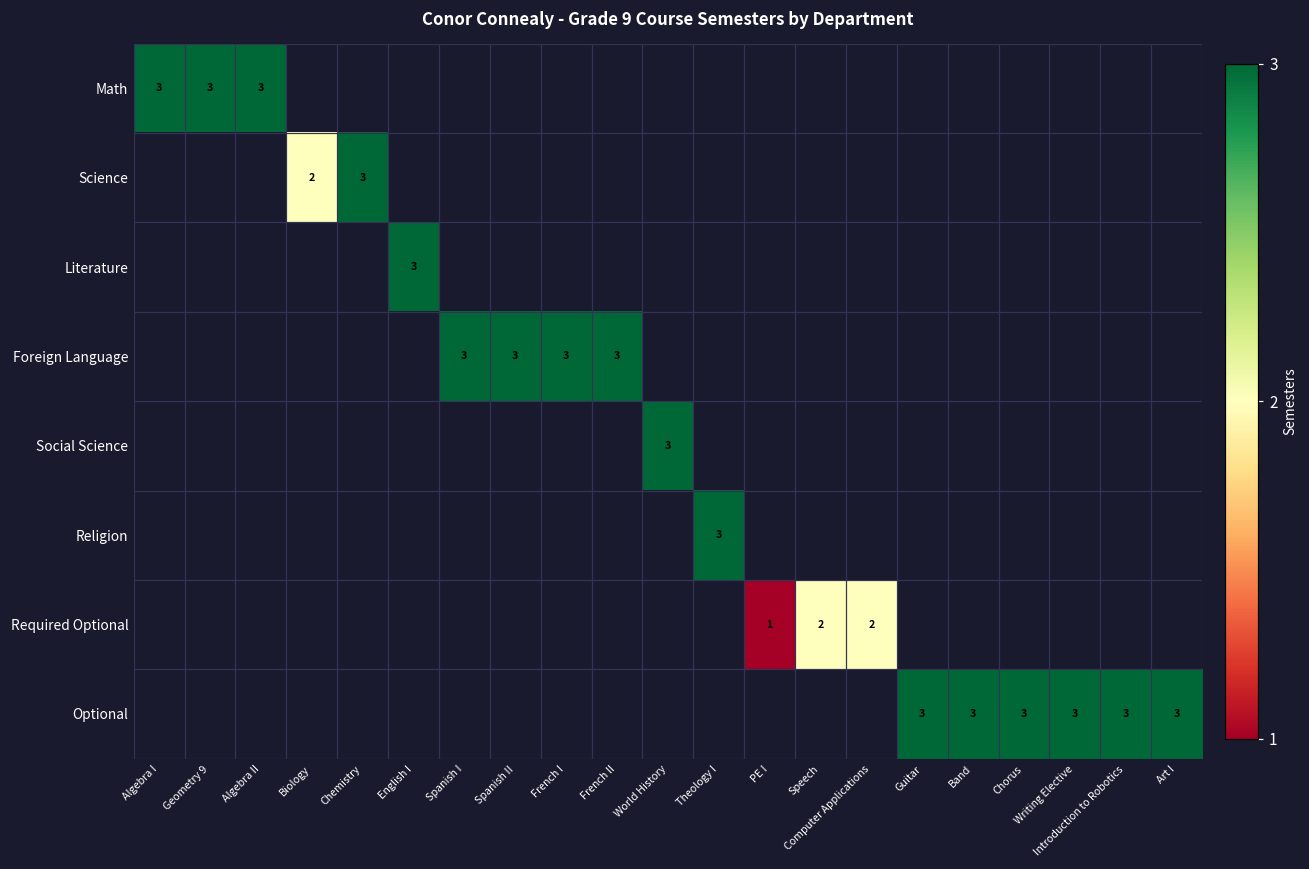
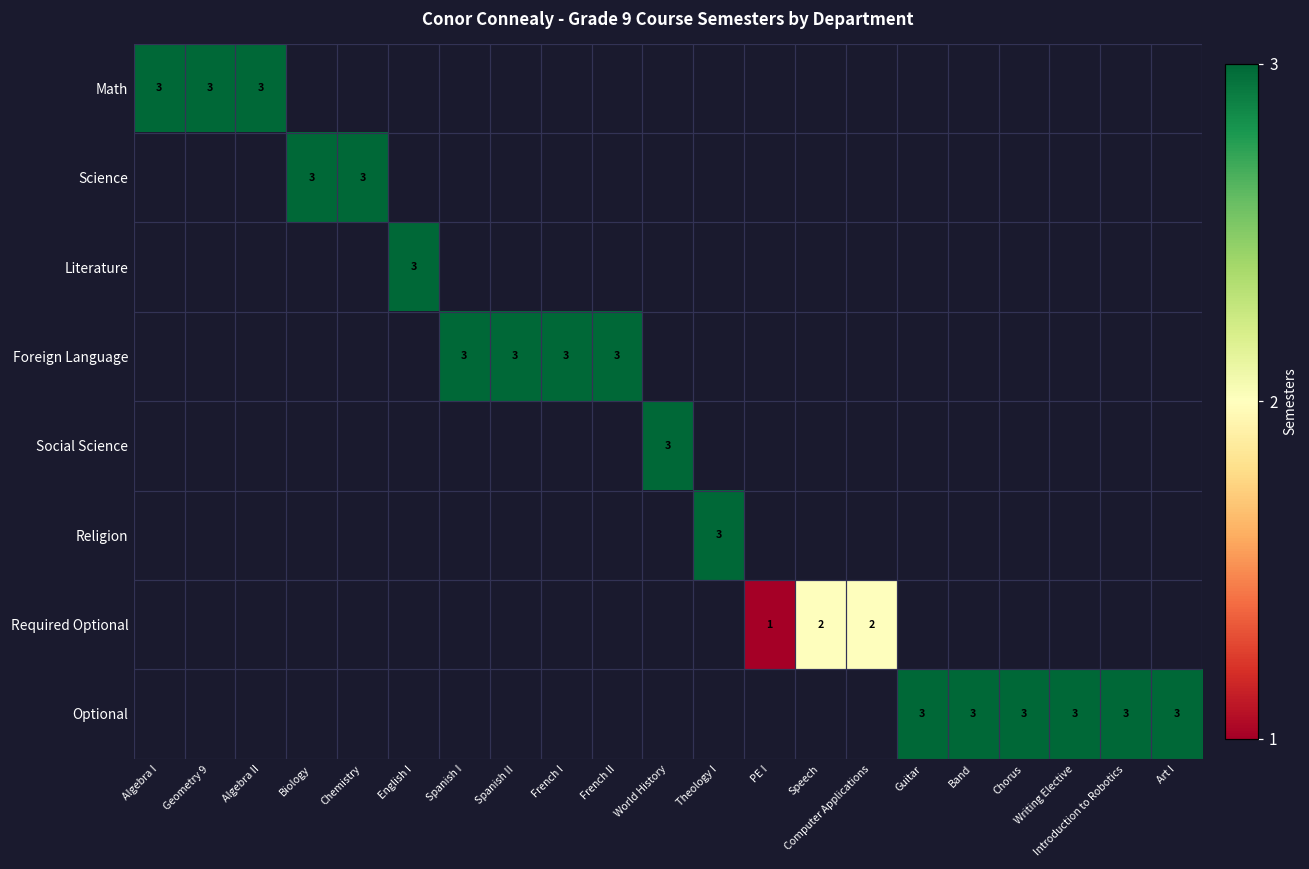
  {
    "Math": {
      "Algebra I": 3,
      "Geometry 9": 3,
      "Algebra II": 3
    },
    "Science": {
-     "Biology": 2,
+     "Biology": 3,
      "Chemistry": 3
    },
    "Literature": {
      "English I": 3
    },
    "Foreign Language": {
      "Spanish I": 3,
      "Spanish II": 3,
      "French I": 3,
      "French II": 3
    },
    "Social Science": {
      "World History": 3
    },
    "Religion": {
      "Theology I": 3
    },
    "Required Optional": {
      "PE I": 1,
      "Speech": 2,
      "Computer Applications": 2
    },
    "Optional": {
      "Guitar": 3,
      "Band": 3,
      "Chorus": 3,
      "Writing Elective": 3,
      "Introduction to Robotics": 3,
      "Art I": 3
    }
  }
